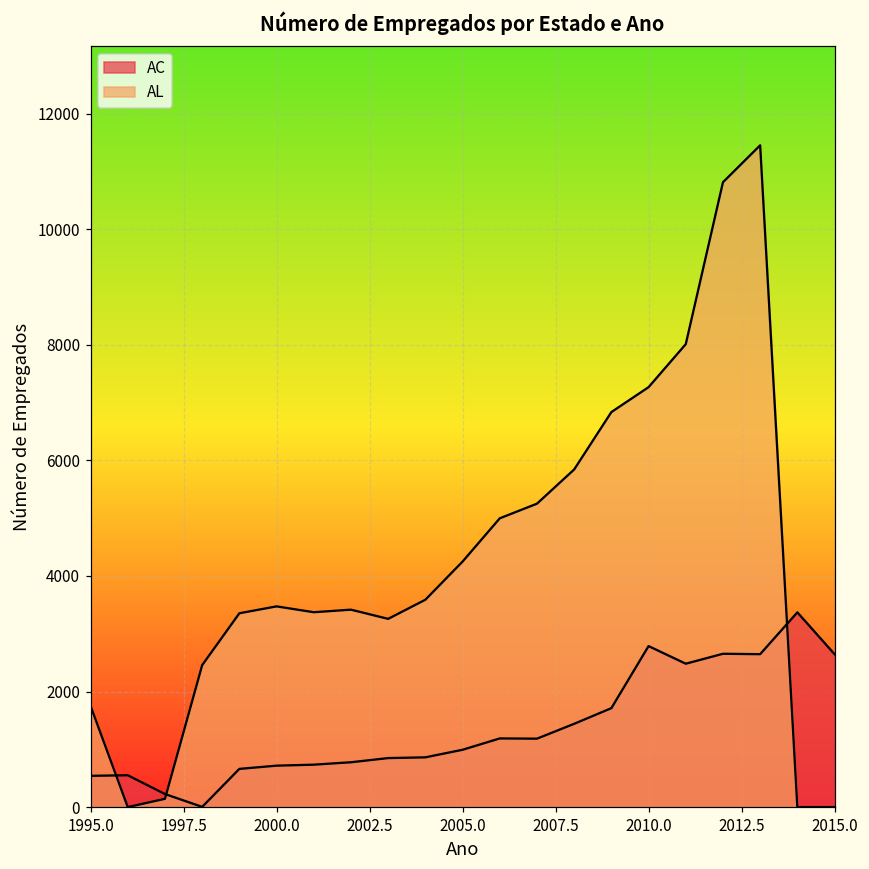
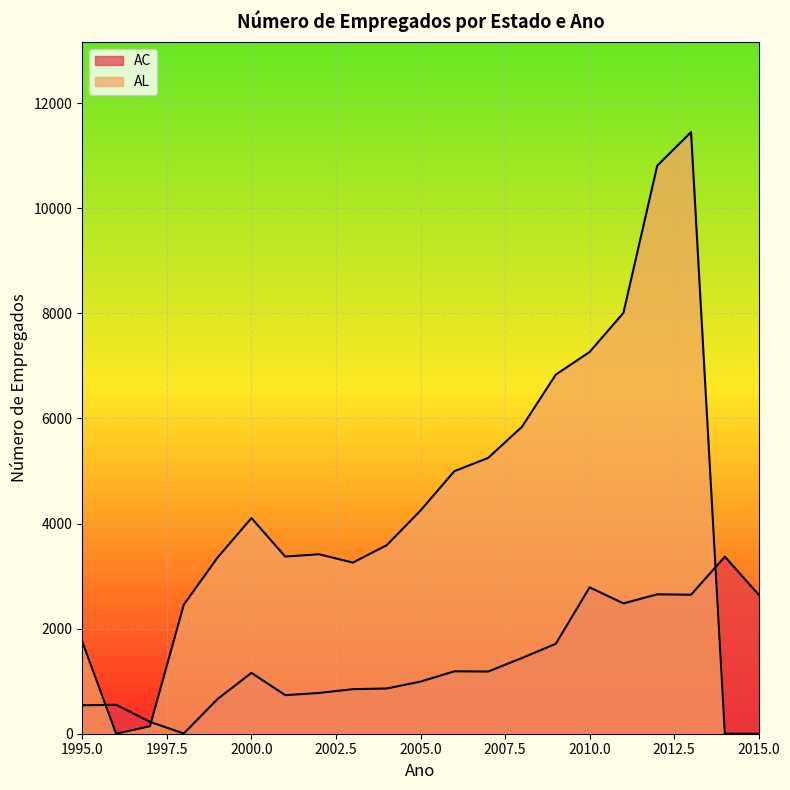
  {
    "AC": {
      "1995.0": 500,
-     "2000.0": 700,
+     "2000.0": 1200,
      "2005.0": 1000,
      "2010.0": 2800,
      "2015.0": 2600
    },
    "AL": {
      "1995.0": 1800,
-     "2000.0": 3500,
+     "2000.0": 4100,
      "2005.0": 4200,
      "2010.0": 7300,
      "2015.0": 0
    }
  }
